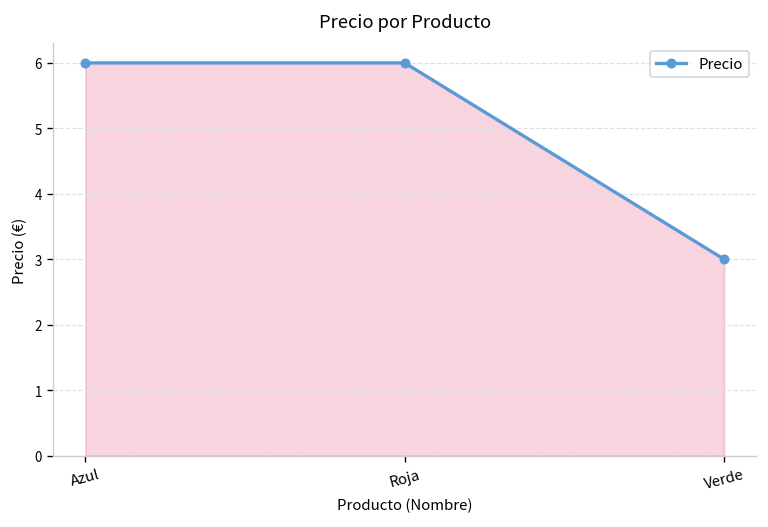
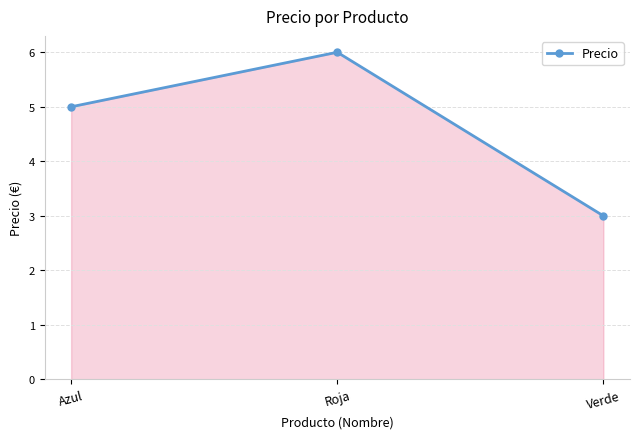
  {
-   "Azul": 6,
+   "Azul": 5,
    "Roja": 6,
    "Verde": 3
  }
